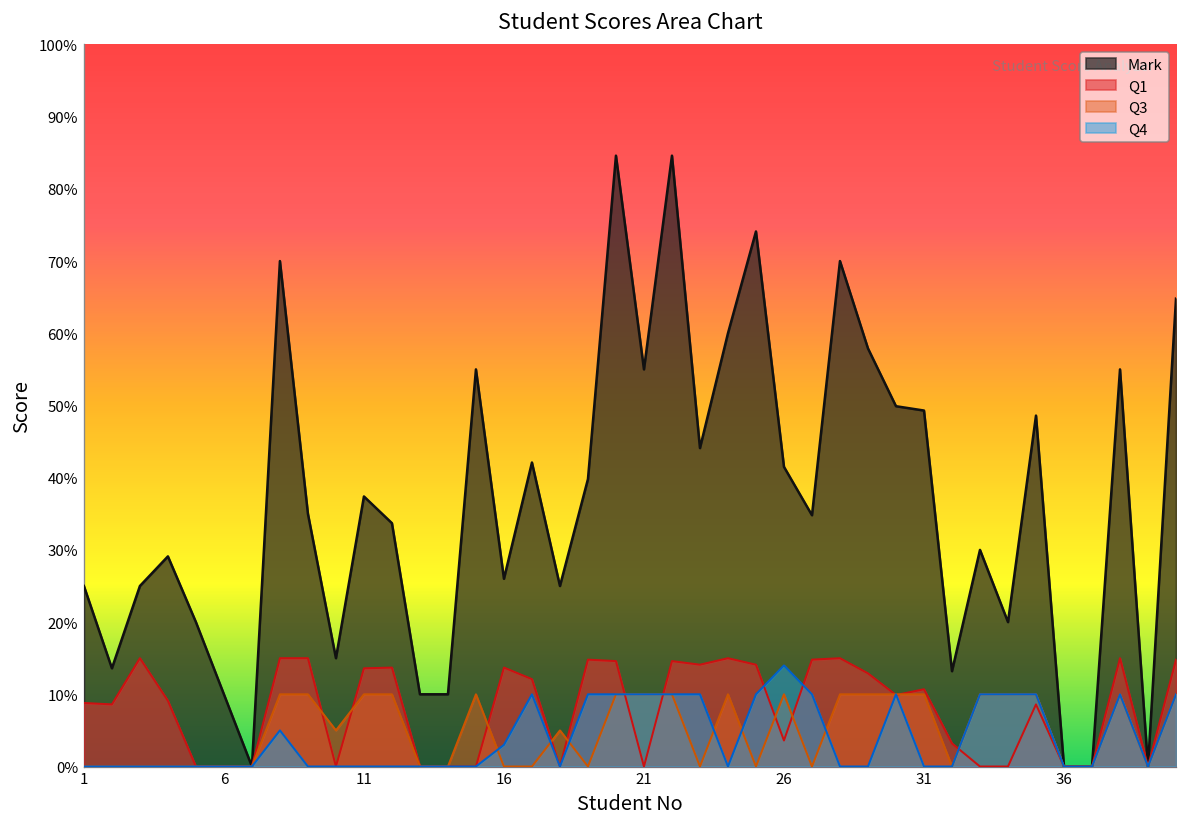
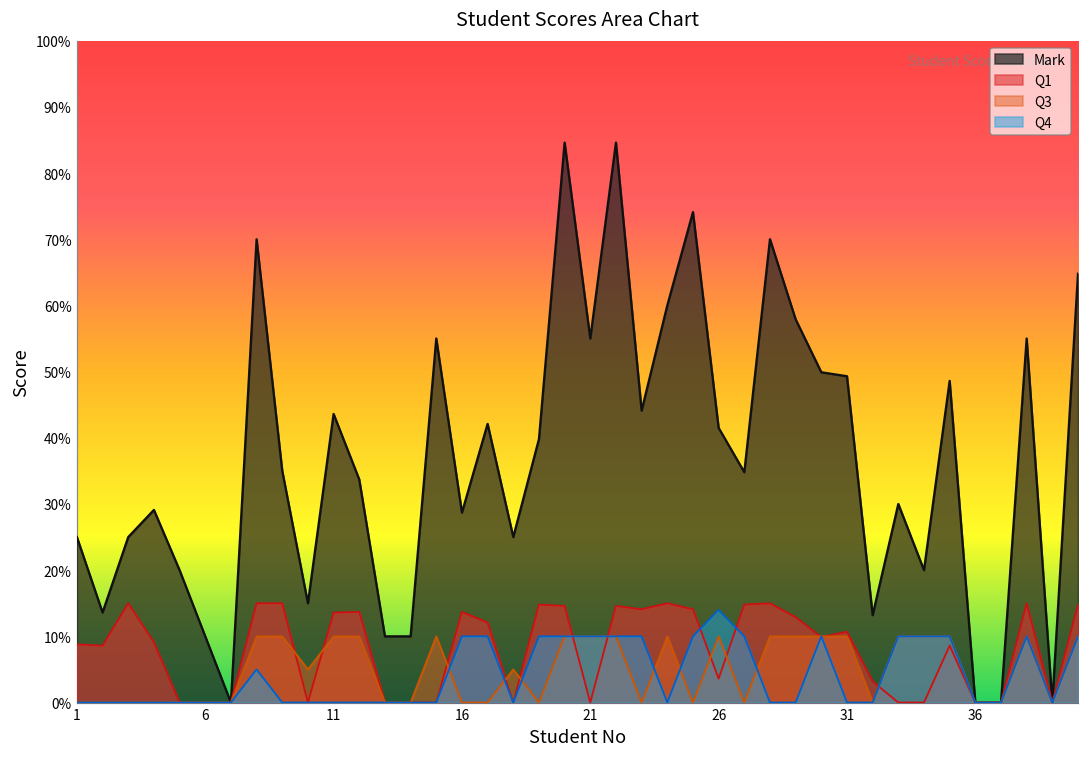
  {
    "Mark": {
      "1": "25%",
      "6": "10%",
-     "11": "37%",
-     "16": "26%",
+     "11": "44%",
+     "16": "29%",
      "21": "55%",
      "26": "42%",
      "31": "49%"
    },
    "Q4": {
      "11": "0%",
-     "16": "3%",
+     "16": "10%",
      "26": "14%",
      "31": "0%"
    }
  }
